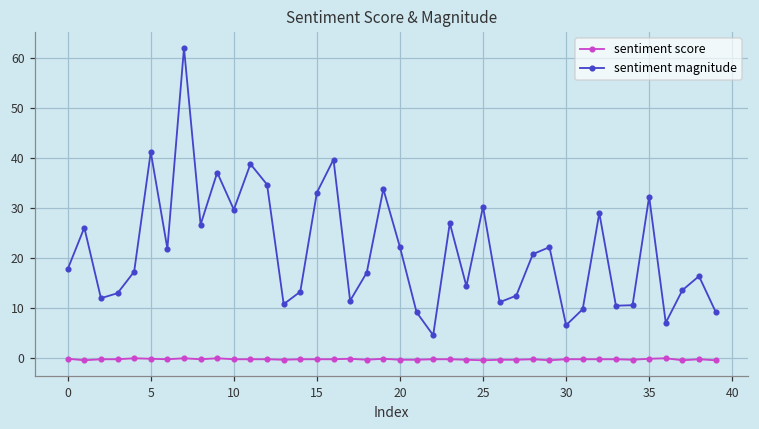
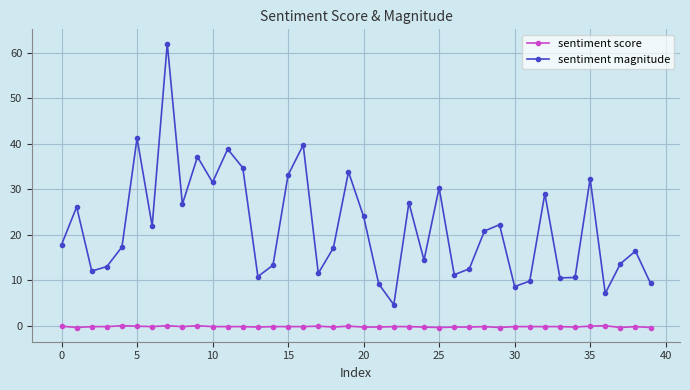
  {
    "sentiment score": {
      "0": 0,
      "5": 0,
      "10": 0,
      "15": 0,
      "20": 0,
      "25": 0,
      "30": 0,
      "35": 0
    },
    "sentiment magnitude": {
      "0": 18,
      "5": 41,
-     "10": 30,
+     "10": 32,
      "15": 33,
-     "20": 22,
+     "20": 24,
      "25": 30,
-     "30": 7,
+     "30": 9,
      "35": 32
    }
  }
